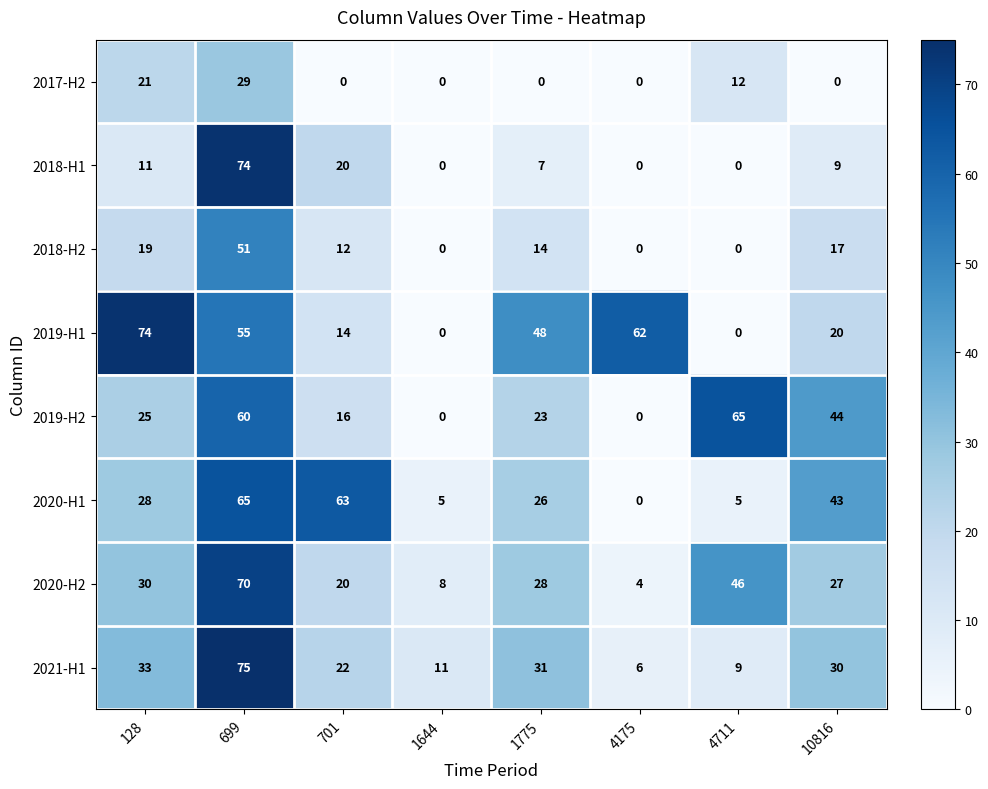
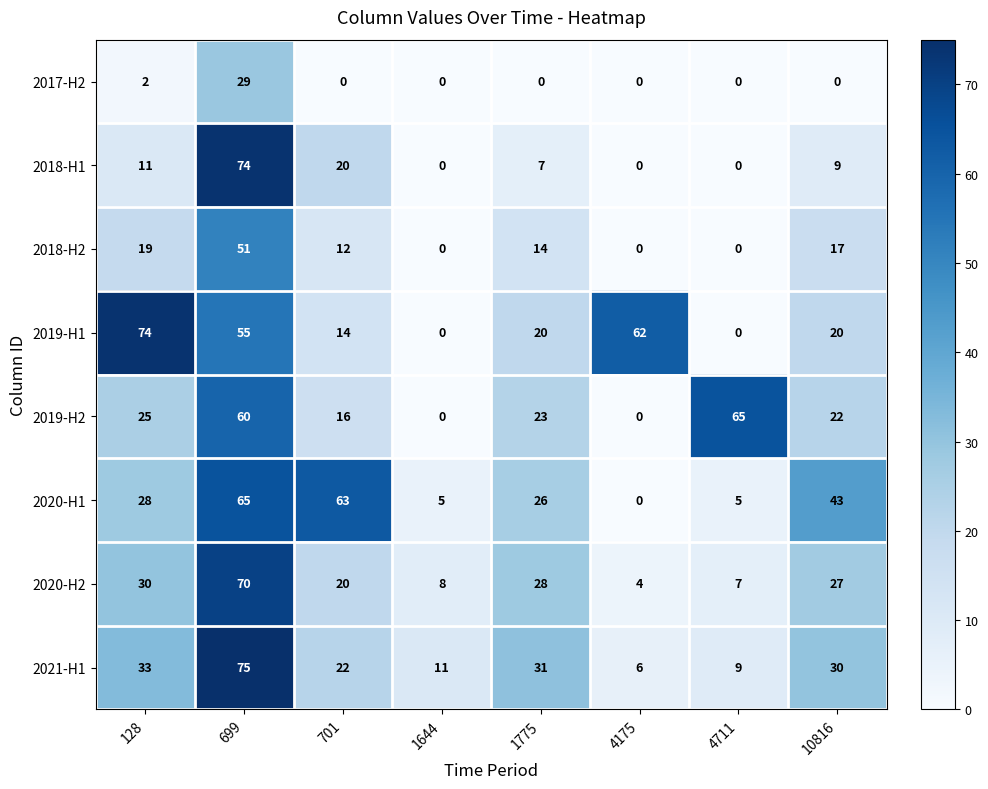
  {
    "2017-H2": {
-     "128": 21,
+     "128": 2,
      "699": 29,
      "701": 0,
      "1644": 0,
      "1775": 0,
      "4175": 0,
-     "4711": 12,
+     "4711": 0,
      "10816": 0
    },
    "2018-H1": {
      "128": 11,
      "699": 74,
      "701": 20,
      "1644": 0,
      "1775": 7,
      "4175": 0,
      "4711": 0,
      "10816": 9
    },
    "2018-H2": {
      "128": 19,
      "699": 51,
      "701": 12,
      "1644": 0,
      "1775": 14,
      "4175": 0,
      "4711": 0,
      "10816": 17
    },
    "2019-H1": {
      "128": 74,
      "699": 55,
      "701": 14,
      "1644": 0,
-     "1775": 48,
+     "1775": 20,
      "4175": 62,
      "4711": 0,
      "10816": 20
    },
    "2019-H2": {
      "128": 25,
      "699": 60,
      "701": 16,
      "1644": 0,
      "1775": 23,
      "4175": 0,
      "4711": 65,
-     "10816": 44
+     "10816": 22
    },
    "2020-H1": {
      "128": 28,
      "699": 65,
      "701": 63,
      "1644": 5,
      "1775": 26,
      "4175": 0,
      "4711": 5,
      "10816": 43
    },
    "2020-H2": {
      "128": 30,
      "699": 70,
      "701": 20,
      "1644": 8,
      "1775": 28,
      "4175": 4,
-     "4711": 46,
+     "4711": 7,
      "10816": 27
    },
    "2021-H1": {
      "128": 33,
      "699": 75,
      "701": 22,
      "1644": 11,
      "1775": 31,
      "4175": 6,
      "4711": 9,
      "10816": 30
    }
  }
